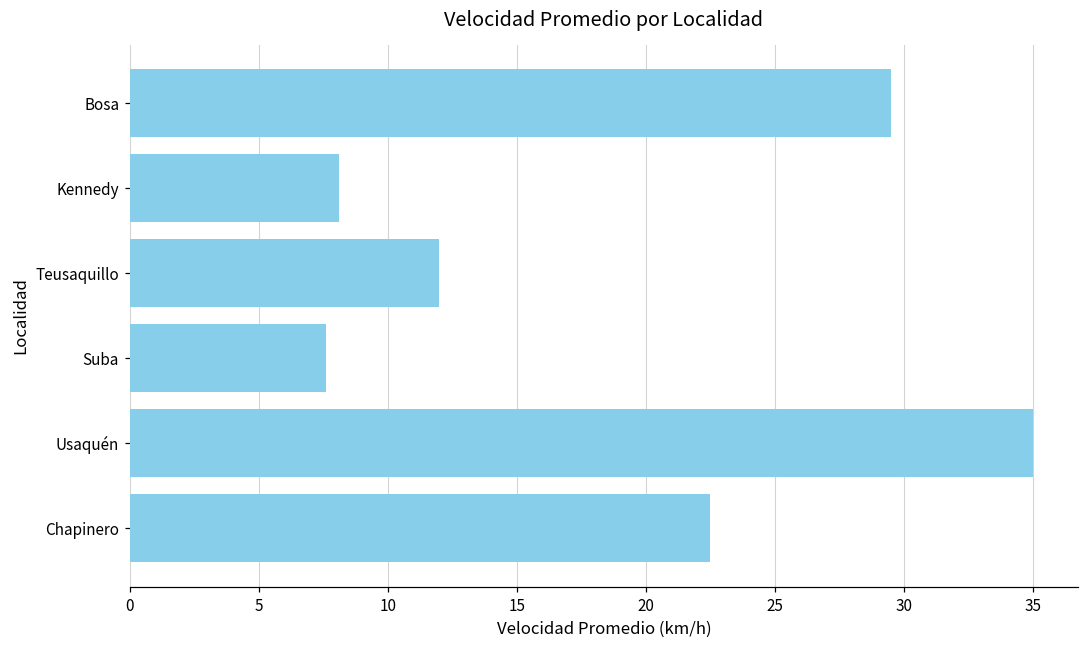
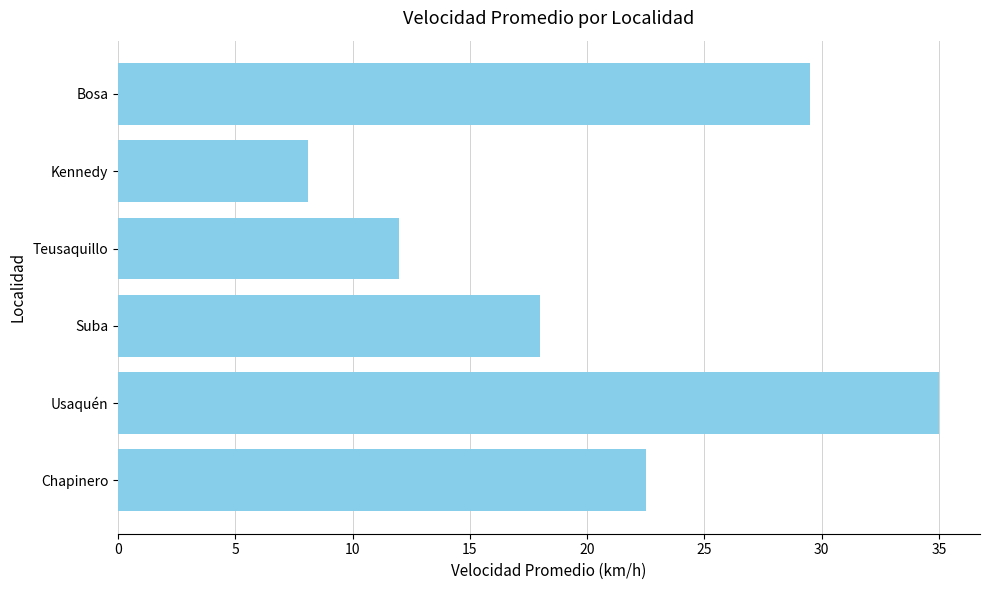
  {
    "Bosa": 29.5,
    "Kennedy": 8.1,
    "Teusaquillo": 12.0,
-   "Suba": 7.6,
+   "Suba": 18.0,
    "Usaquén": 35.0,
    "Chapinero": 22.5
  }
